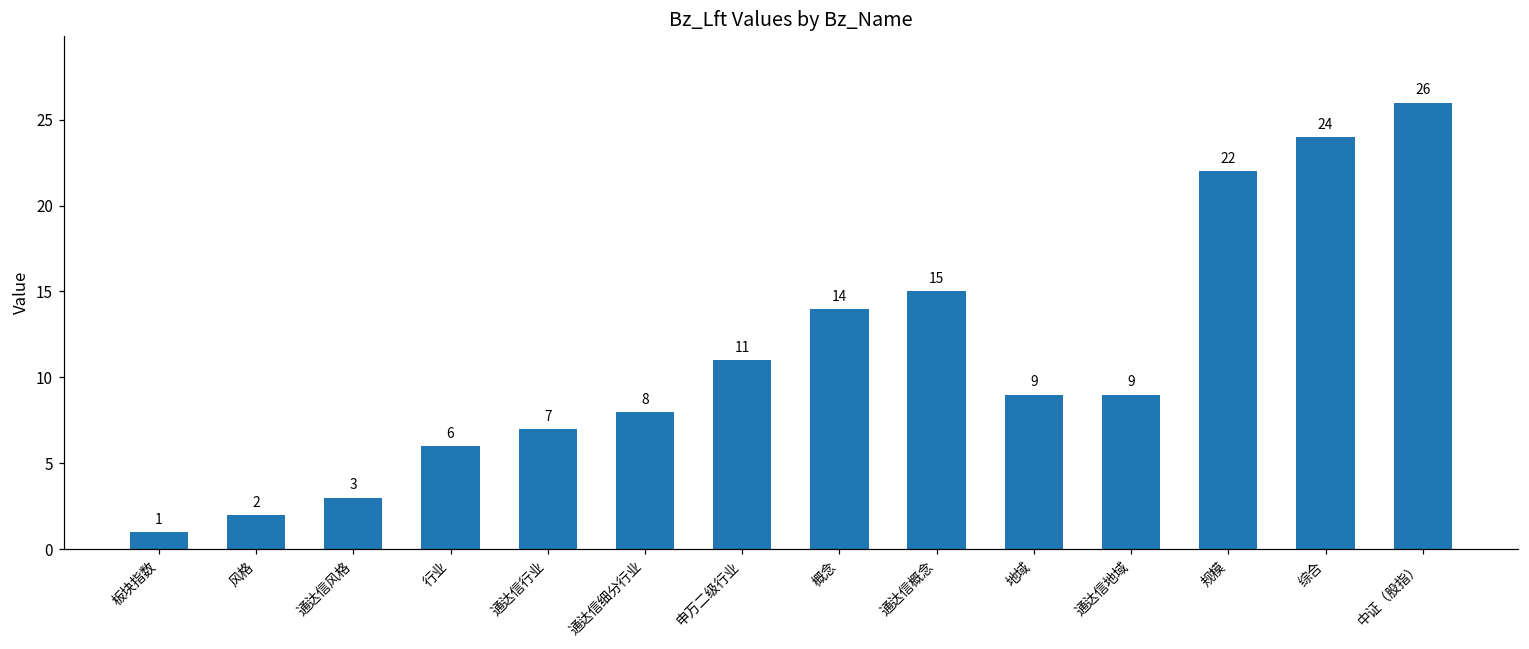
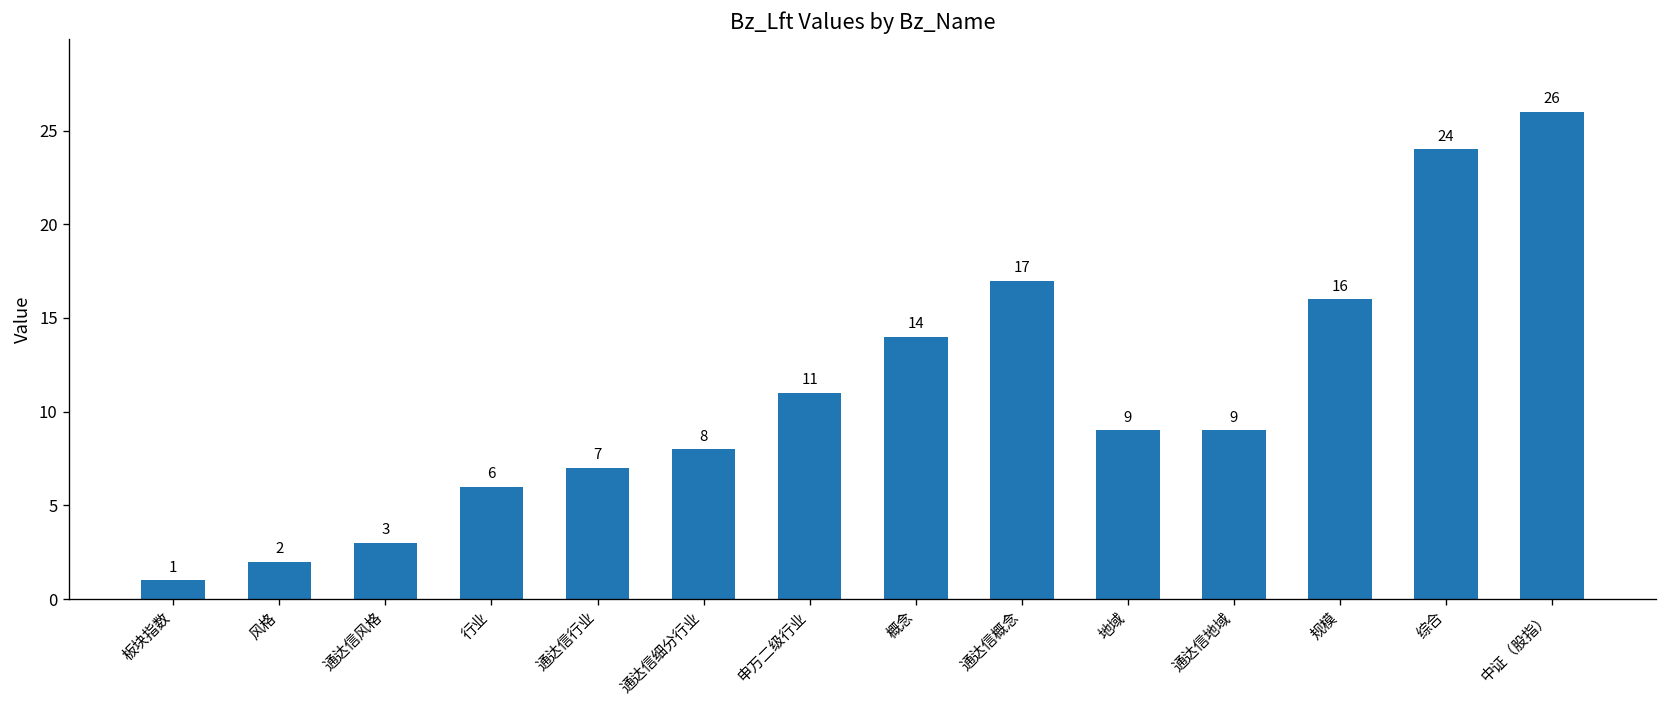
  {
    "板块指数": 1,
    "风格": 2,
    "通达信风格": 3,
    "行业": 6,
    "通达信行业": 7,
    "通达信细分行业": 8,
    "申万二级行业": 11,
    "概念": 14,
-   "通达信概念": 15,
+   "通达信概念": 17,
    "地域": 9,
    "通达信地域": 9,
-   "规模": 22,
+   "规模": 16,
    "综合": 24,
    "中证（股指）": 26
  }
